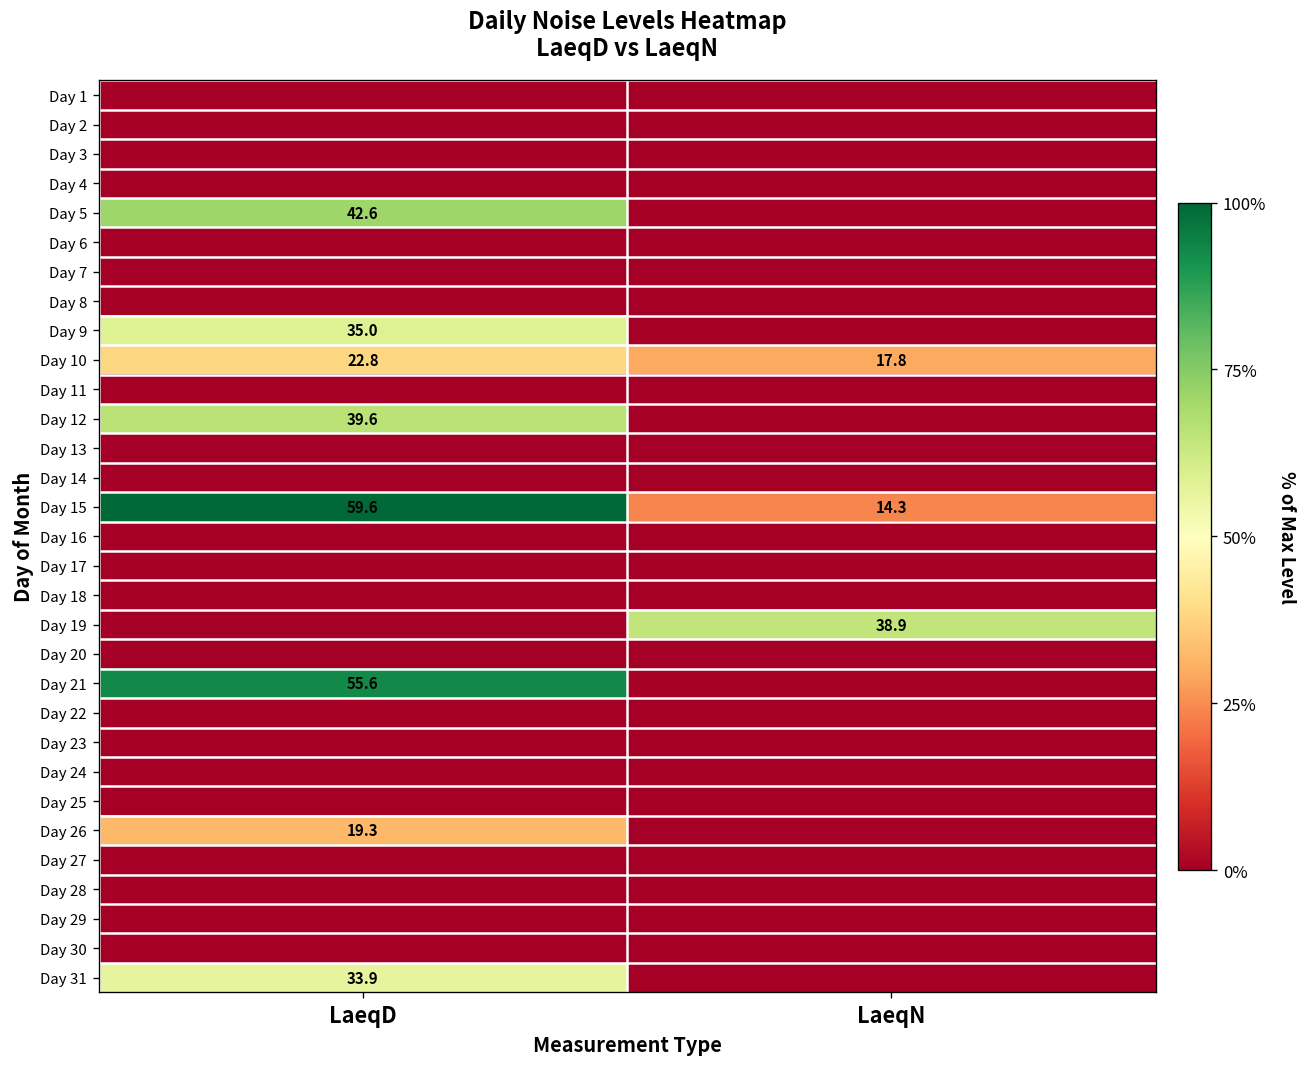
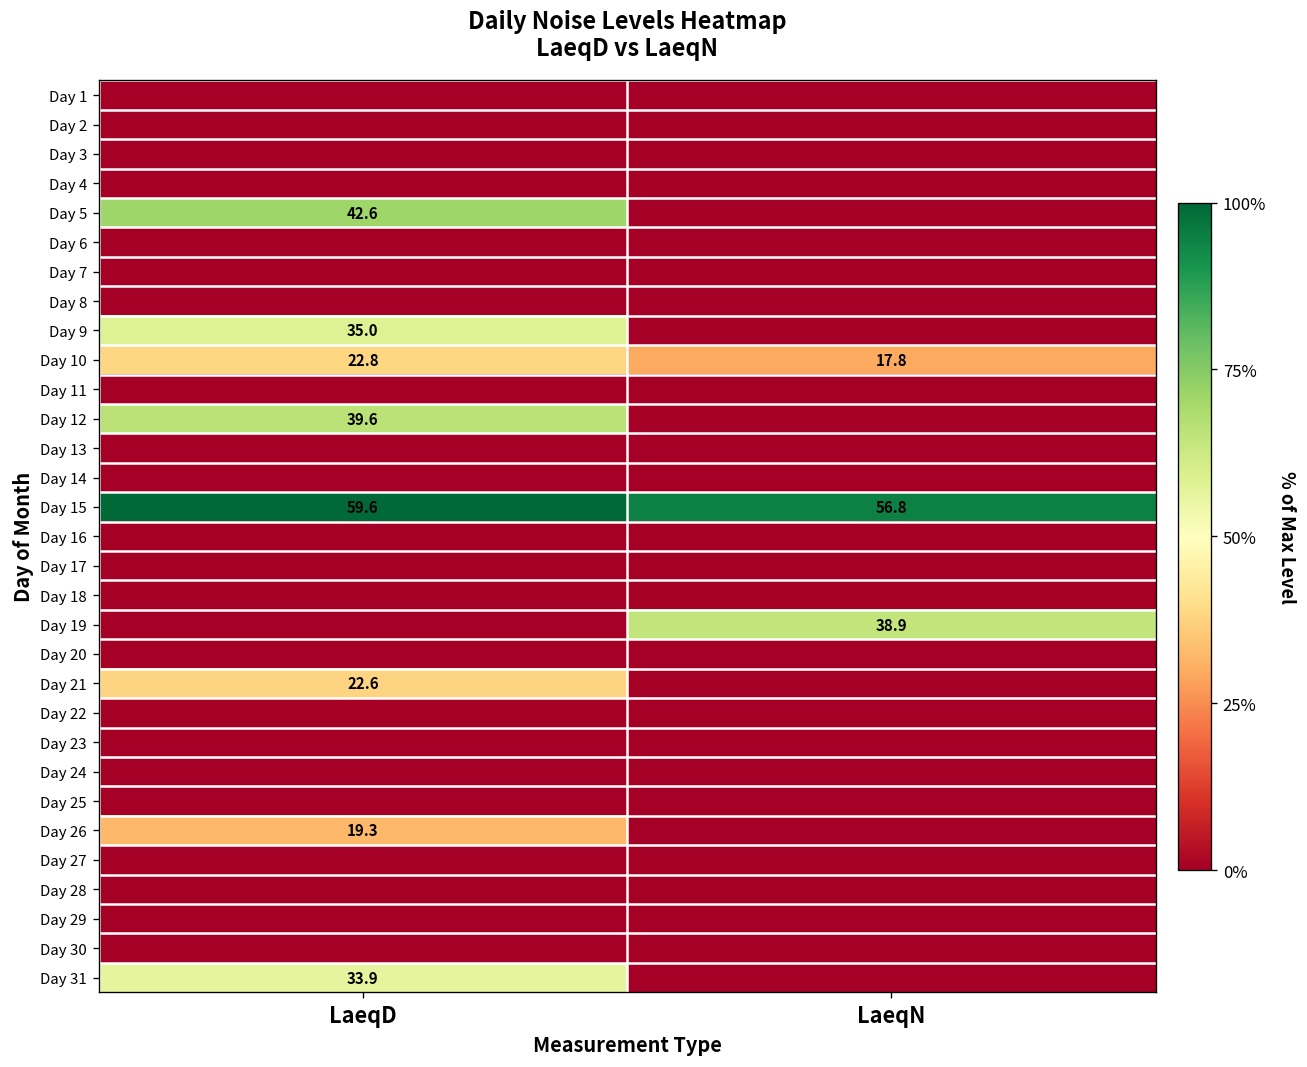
  {
    "Day 5": {
      "LaeqD": 42.6
    },
    "Day 9": {
      "LaeqD": 35.0
    },
    "Day 10": {
      "LaeqD": 22.8,
      "LaeqN": 17.8
    },
    "Day 12": {
      "LaeqD": 39.6
    },
    "Day 15": {
      "LaeqD": 59.6,
-     "LaeqN": 14.3
+     "LaeqN": 56.8
    },
    "Day 19": {
      "LaeqN": 38.9
    },
    "Day 21": {
-     "LaeqD": 55.6
+     "LaeqD": 22.6
    },
    "Day 26": {
      "LaeqD": 19.3
    },
    "Day 31": {
      "LaeqD": 33.9
    }
  }
